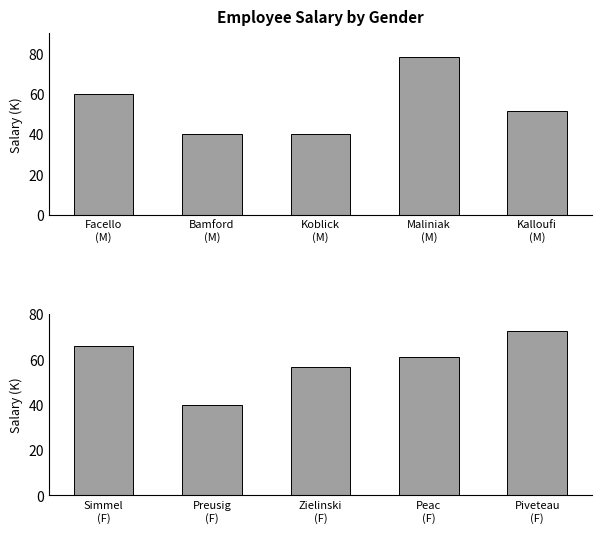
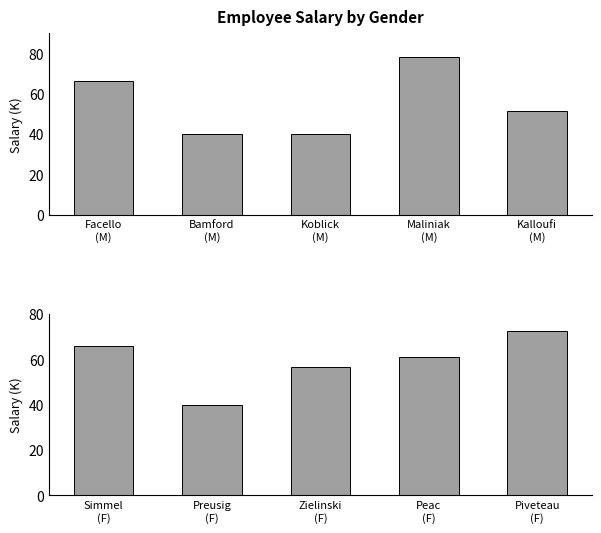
  {
    "Employee Salary by Gender": {
-     "Facello (M)": 60,
+     "Facello (M)": 66,
      "Bamford (M)": 40,
      "Koblick (M)": 40,
      "Maliniak (M)": 78,
      "Kalloufi (M)": 52
    }
  }
